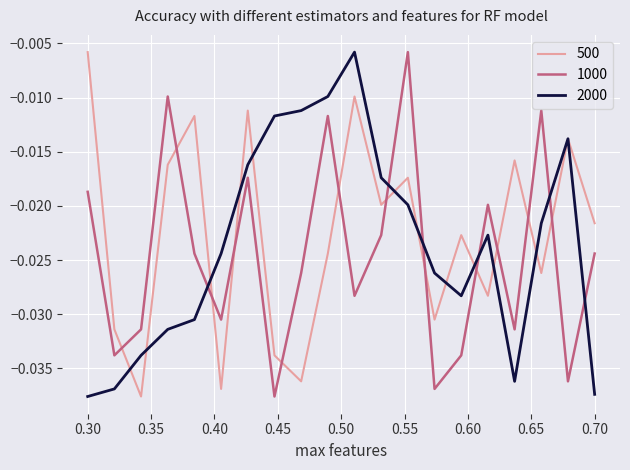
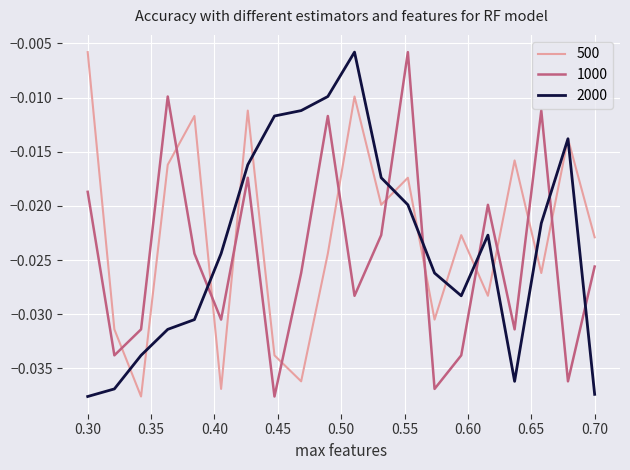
  {
    "500": {
      "0.30": -0.0058,
-     "0.70": -0.0216
+     "0.70": -0.0229
    },
    "1000": {
      "0.30": -0.0187,
-     "0.70": -0.0244
+     "0.70": -0.0256
    },
    "2000": {
      "0.30": -0.0376,
      "0.70": -0.0374
    }
  }
